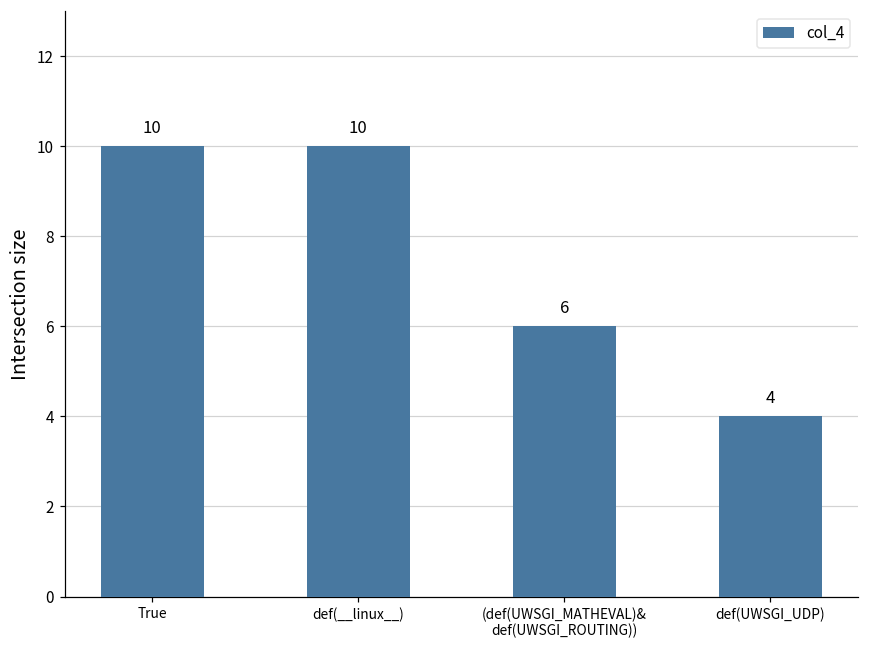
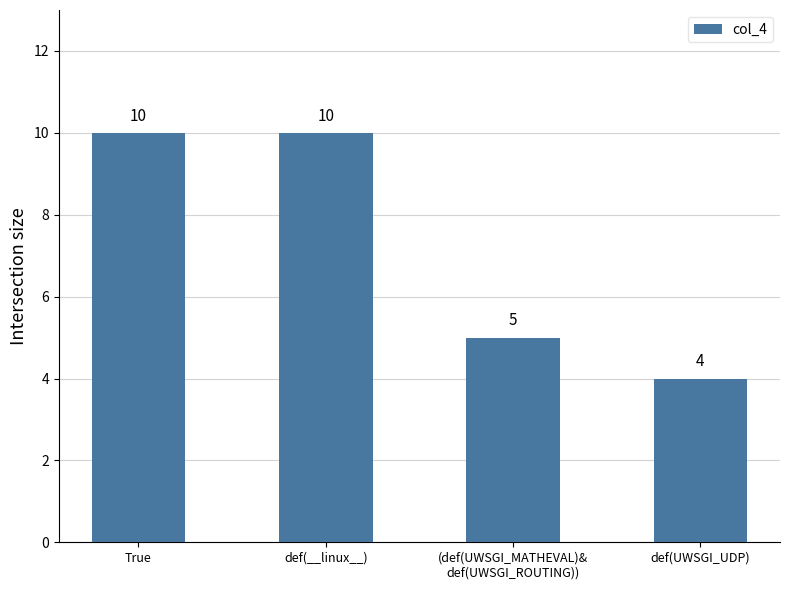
  {
    "True": 10,
    "def(__linux__)": 10,
-   "(def(UWSGI_MATHEVAL)& def(UWSGI_ROUTING))": 6,
+   "(def(UWSGI_MATHEVAL)& def(UWSGI_ROUTING))": 5,
    "def(UWSGI_UDP)": 4
  }
